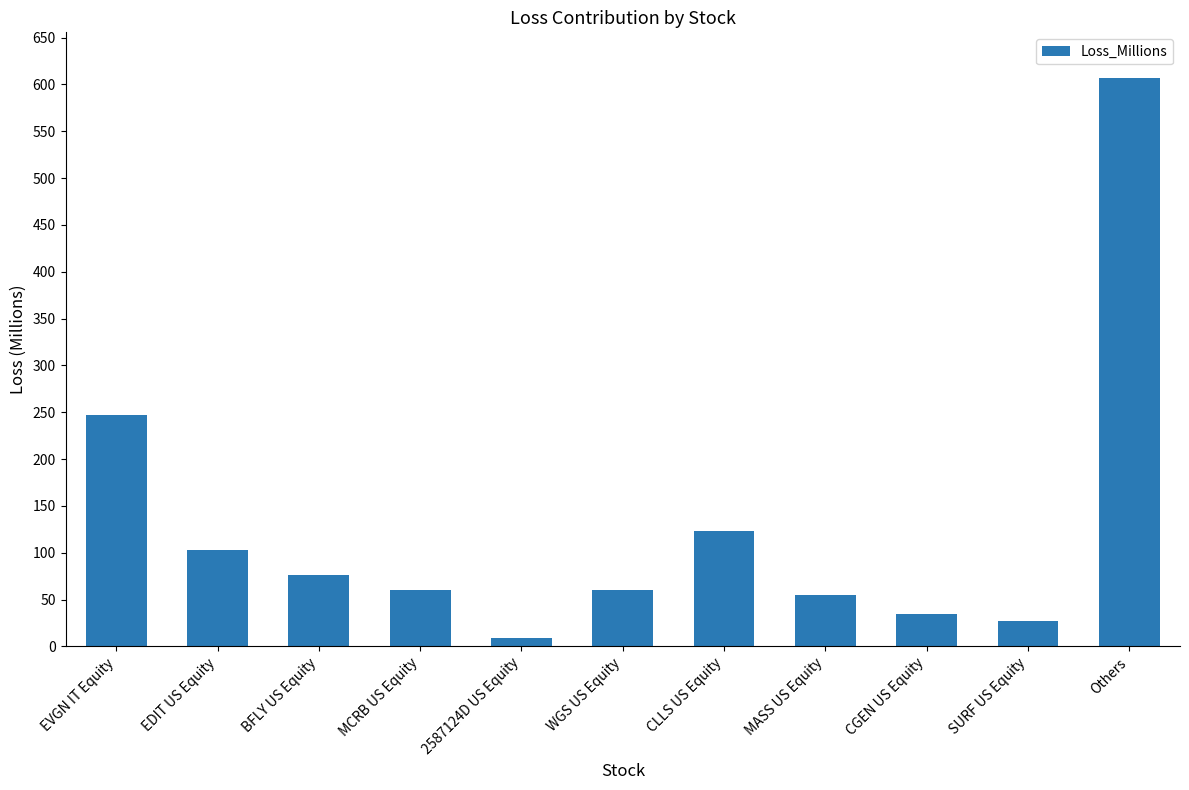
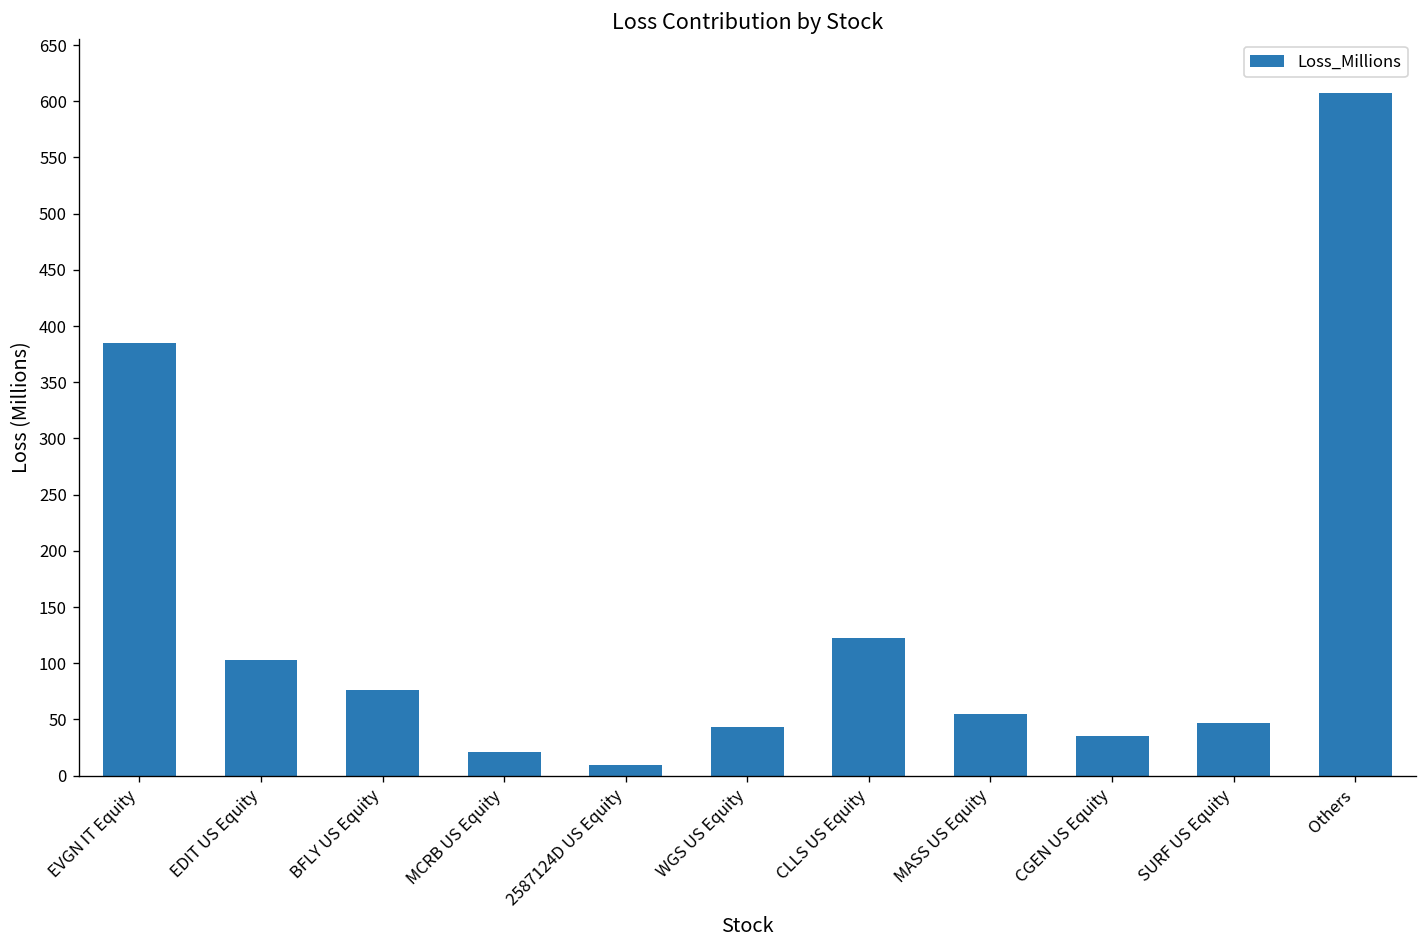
  {
-   "EVGN IT Equity": 250,
+   "EVGN IT Equity": 390,
    "EDIT US Equity": 100,
    "BFLY US Equity": 80,
-   "MCRB US Equity": 60,
+   "MCRB US Equity": 20,
    "2587124D US Equity": 10,
-   "WGS US Equity": 60,
+   "WGS US Equity": 40,
    "CLLS US Equity": 120,
    "MASS US Equity": 50,
    "CGEN US Equity": 40,
-   "SURF US Equity": 30,
+   "SURF US Equity": 50,
    "Others": 610
  }
